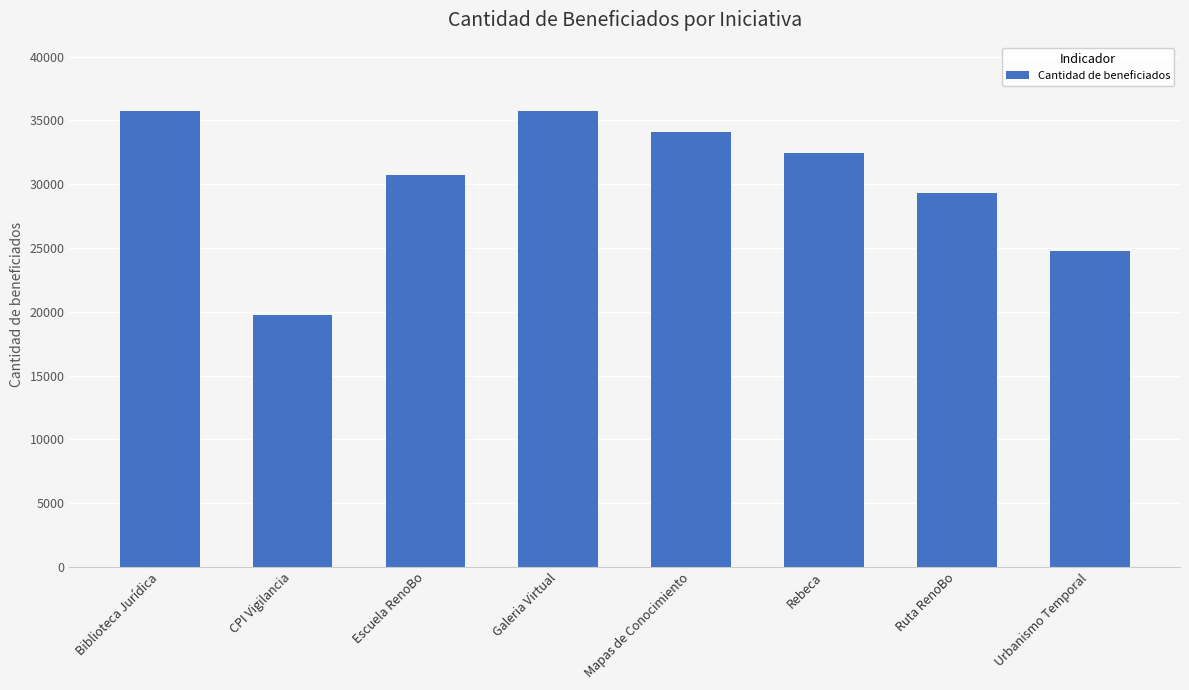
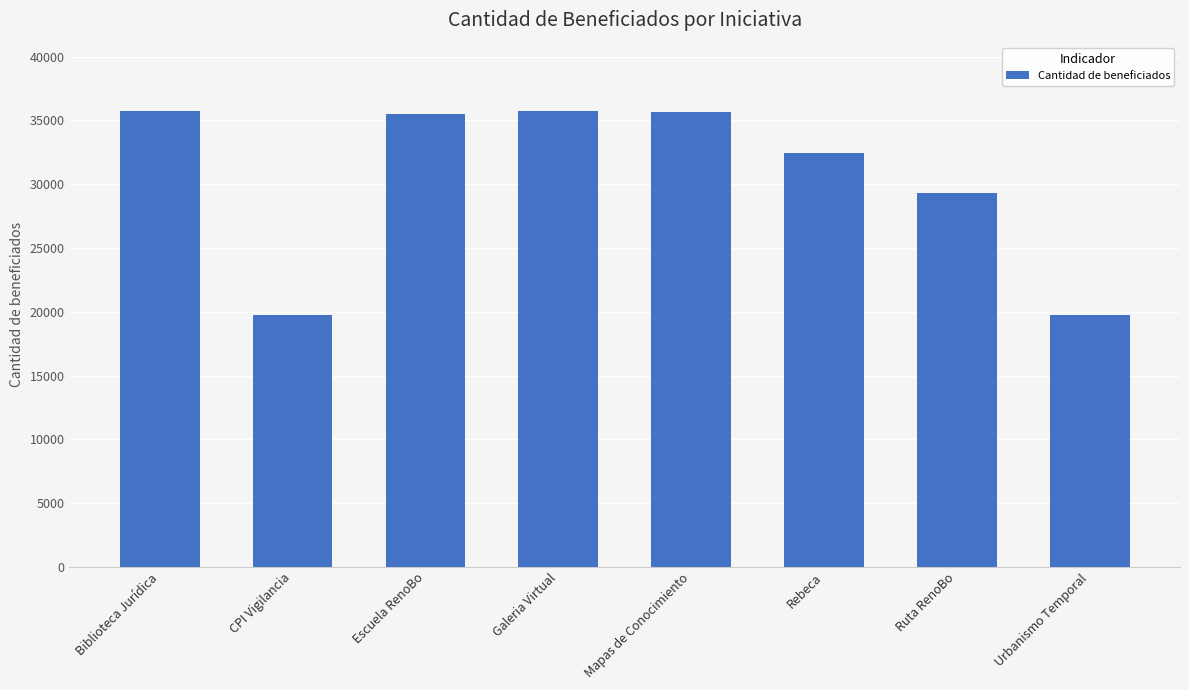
  {
    "Biblioteca Jurídica": 35700,
    "CPI Vigilancia": 19700,
-   "Escuela RenoBo": 30800,
+   "Escuela RenoBo": 35500,
    "Galeria Virtual": 35700,
-   "Mapas de Conocimiento": 34100,
+   "Mapas de Conocimiento": 35700,
    "Rebeca": 32500,
    "Ruta RenoBo": 29300,
-   "Urbanismo Temporal": 24800
+   "Urbanismo Temporal": 19700
  }
